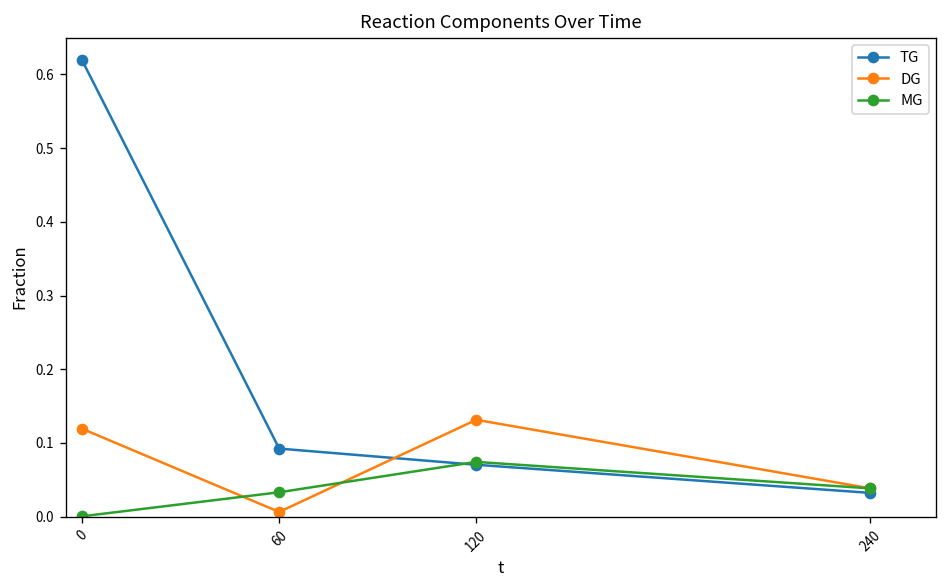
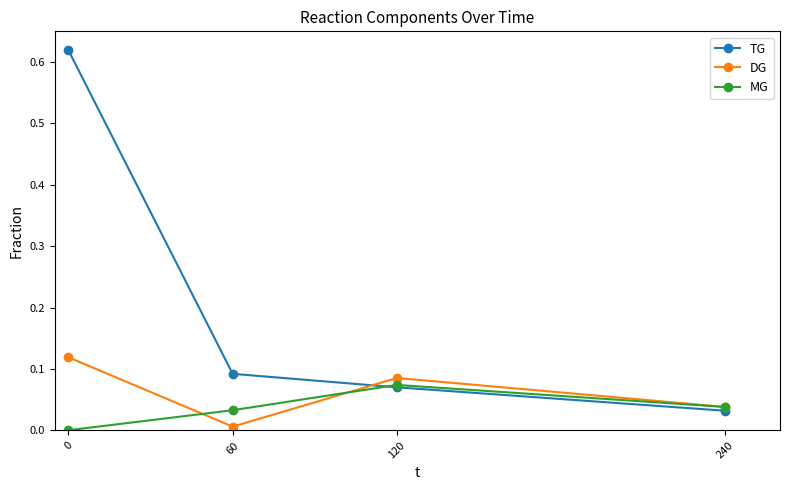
  {
    "TG": {
      "0": 0.62,
      "60": 0.09,
      "240": 0.03
    },
    "DG": {
      "0": 0.12,
      "60": 0.01,
-     "120": 0.13
+     "120": 0.09
    },
    "MG": {
      "0": 0.00,
      "60": 0.03
    }
  }
